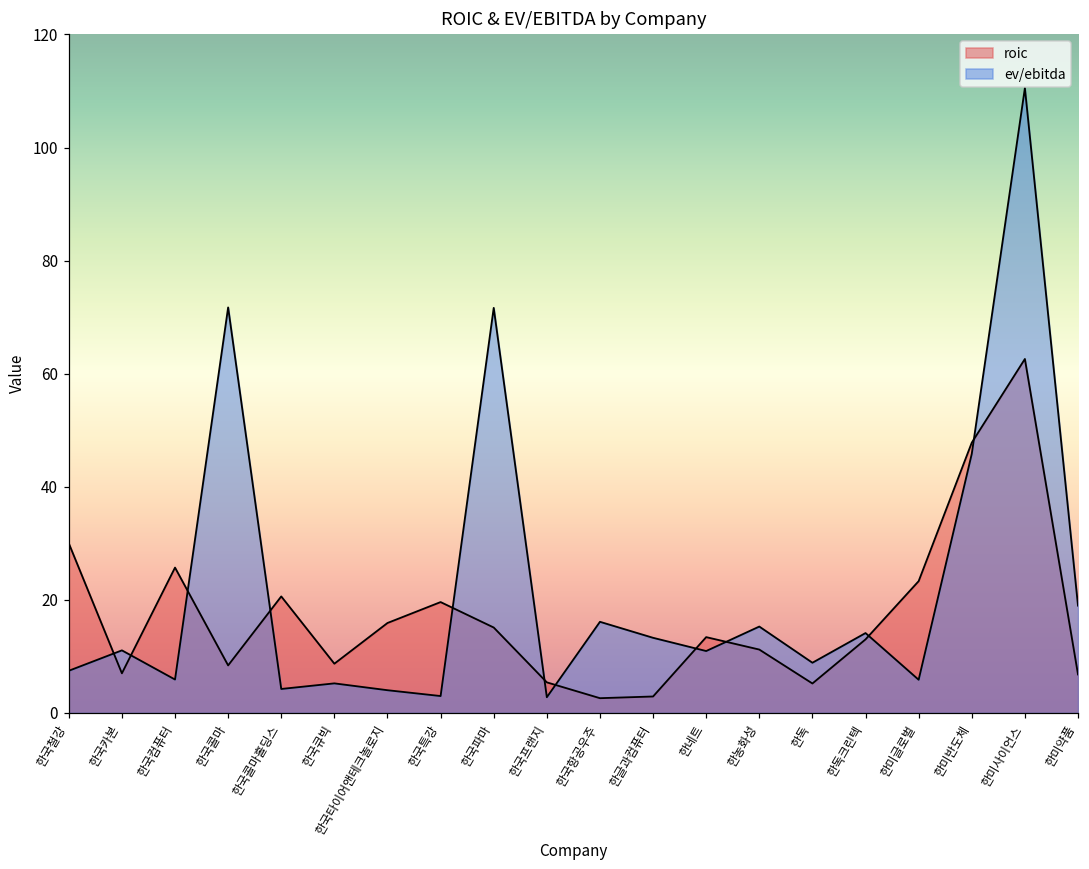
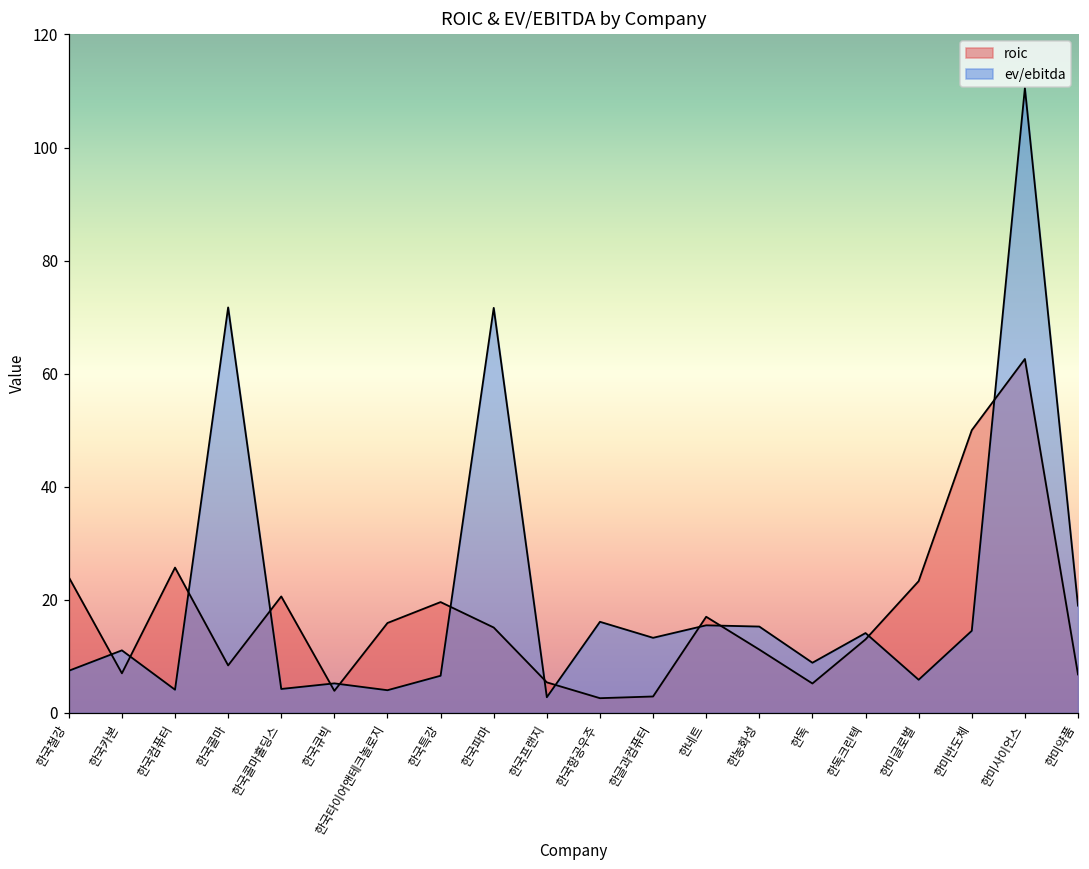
  {
    "roic": {
-     "한국철강": 30,
+     "한국철강": 24,
      "한국카본": 7,
      "한국컴퓨터": 26,
      "한국콜마": 8,
      "한국콜마홀딩스": 21,
-     "한국큐빅": 9,
+     "한국큐빅": 4,
      "한국타이어앤테크놀로지": 16,
      "한국특강": 20,
      "한국파마": 15,
      "한국프랜지": 5,
      "한국항공우주": 3,
      "한글과컴퓨터": 3,
-     "한네트": 13,
+     "한네트": 17,
      "한농화성": 11,
      "한독": 5,
      "한독크린텍": 13,
      "한미글로벌": 23,
-     "한미반도체": 48,
+     "한미반도체": 50,
      "한미사이언스": 63,
      "한미약품": 7
    },
    "ev/ebitda": {
      "한국철강": 7,
      "한국카본": 11,
-     "한국컴퓨터": 6,
+     "한국컴퓨터": 4,
      "한국콜마": 72,
      "한국콜마홀딩스": 4,
      "한국큐빅": 5,
      "한국타이어앤테크놀로지": 4,
-     "한국특강": 3,
+     "한국특강": 7,
      "한국파마": 72,
      "한국프랜지": 3,
      "한국항공우주": 16,
      "한글과컴퓨터": 13,
-     "한네트": 11,
+     "한네트": 15,
      "한농화성": 15,
      "한독": 9,
      "한독크린텍": 14,
      "한미글로벌": 6,
-     "한미반도체": 46,
+     "한미반도체": 15,
      "한미사이언스": 111,
      "한미약품": 19
    }
  }
